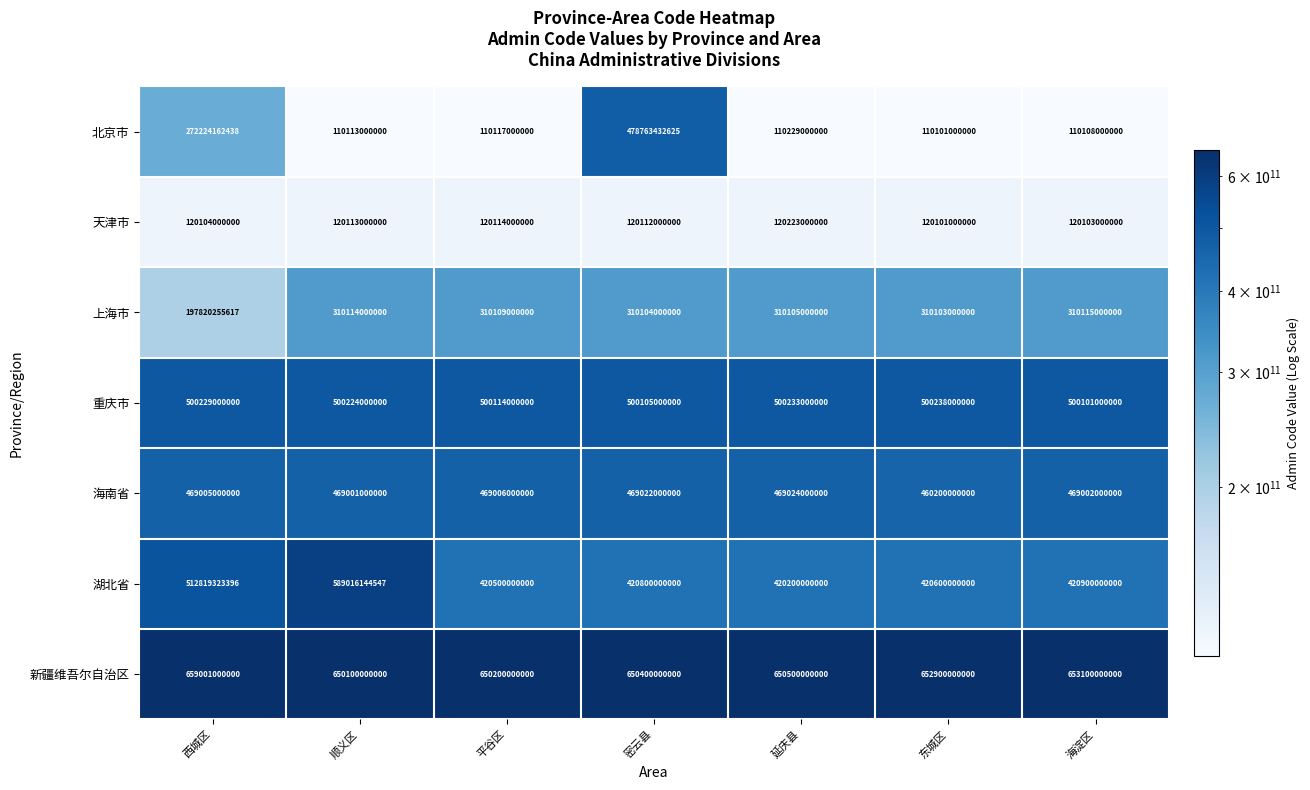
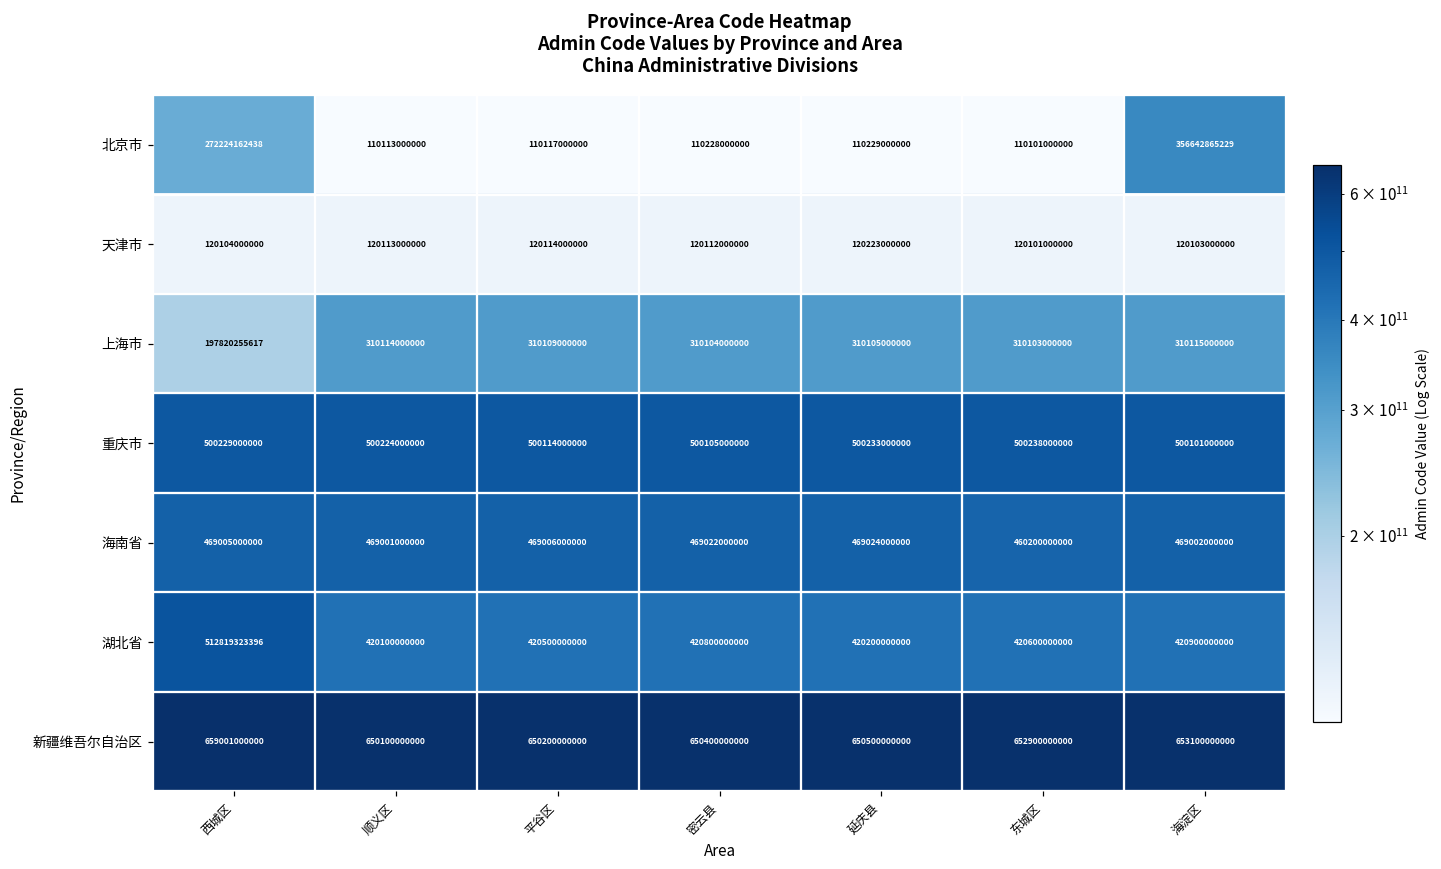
  {
    "北京市": {
      "西城区": 272224162438,
      "顺义区": 110113000000,
      "平谷区": 110117000000,
-     "密云县": 478763432625,
+     "密云县": 110228000000,
      "延庆县": 110229000000,
      "东城区": 110101000000,
-     "海淀区": 110108000000
+     "海淀区": 356642865229
    },
    "天津市": {
      "西城区": 120104000000,
      "顺义区": 120113000000,
      "平谷区": 120114000000,
      "密云县": 120112000000,
      "延庆县": 120223000000,
      "东城区": 120101000000,
      "海淀区": 120103000000
    },
    "上海市": {
      "西城区": 197820255617,
      "顺义区": 310114000000,
      "平谷区": 310109000000,
      "密云县": 310104000000,
      "延庆县": 310105000000,
      "东城区": 310103000000,
      "海淀区": 310115000000
    },
    "重庆市": {
      "西城区": 500229000000,
      "顺义区": 500224000000,
      "平谷区": 500114000000,
      "密云县": 500105000000,
      "延庆县": 500233000000,
      "东城区": 500238000000,
      "海淀区": 500101000000
    },
    "海南省": {
      "西城区": 469005000000,
      "顺义区": 469001000000,
      "平谷区": 469006000000,
      "密云县": 469022000000,
      "延庆县": 469024000000,
      "东城区": 460200000000,
      "海淀区": 469002000000
    },
    "湖北省": {
      "西城区": 512819323396,
-     "顺义区": 589016144547,
+     "顺义区": 420100000000,
      "平谷区": 420500000000,
      "密云县": 420800000000,
      "延庆县": 420200000000,
      "东城区": 420600000000,
      "海淀区": 420900000000
    },
    "新疆维吾尔自治区": {
      "西城区": 659001000000,
      "顺义区": 650100000000,
      "平谷区": 650200000000,
      "密云县": 650400000000,
      "延庆县": 650500000000,
      "东城区": 652900000000,
      "海淀区": 653100000000
    }
  }
